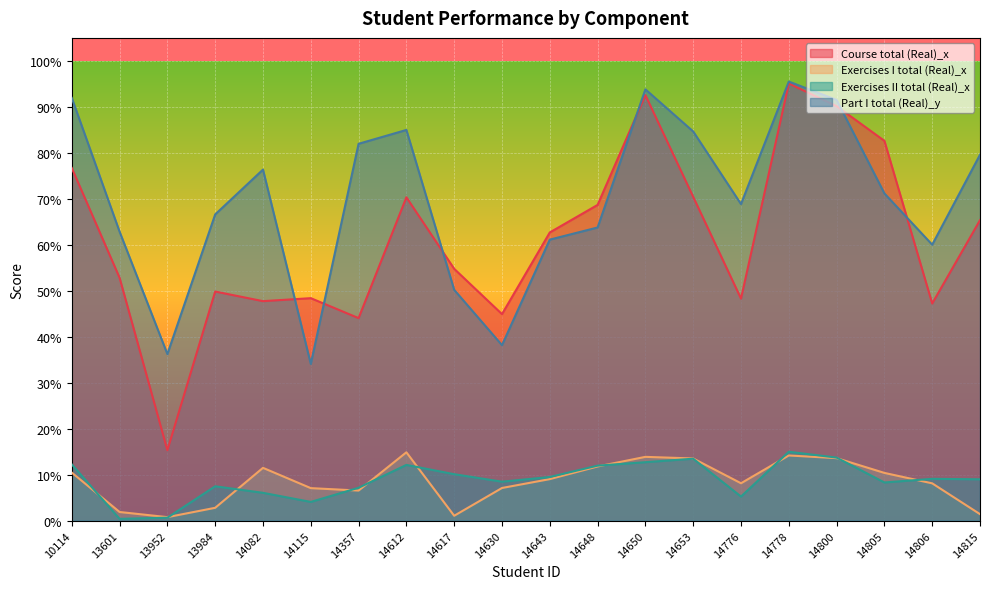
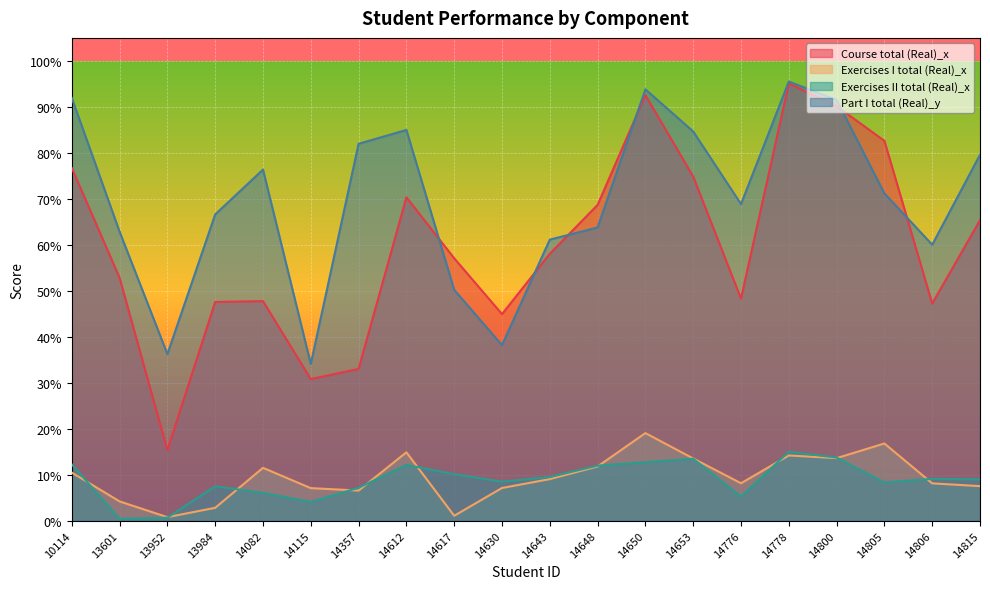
  {
    "Course total (Real)_x": {
      "10114": "77%",
      "13601": "53%",
      "13952": "15%",
-     "13984": "50%",
+     "13984": "48%",
      "14082": "48%",
-     "14115": "48%",
-     "14357": "44%",
+     "14115": "31%",
+     "14357": "33%",
      "14612": "70%",
-     "14617": "55%",
+     "14617": "57%",
      "14630": "45%",
-     "14643": "63%",
+     "14643": "58%",
      "14648": "69%",
      "14650": "93%",
-     "14653": "70%",
+     "14653": "75%",
      "14776": "48%",
      "14805": "83%",
      "14806": "47%",
      "14815": "65%"
    },
    "Exercises I total (Real)_x": {
      "10114": "10%",
-     "13601": "2%",
+     "13601": "4%",
      "13984": "3%",
      "14082": "12%",
      "14115": "7%",
      "14357": "7%",
      "14612": "15%",
      "14617": "1%",
      "14630": "7%",
-     "14650": "14%",
+     "14650": "19%",
      "14776": "8%",
      "14778": "14%",
-     "14805": "10%",
+     "14805": "17%",
      "14806": "8%",
-     "14815": "1%"
+     "14815": "8%"
    }
  }
